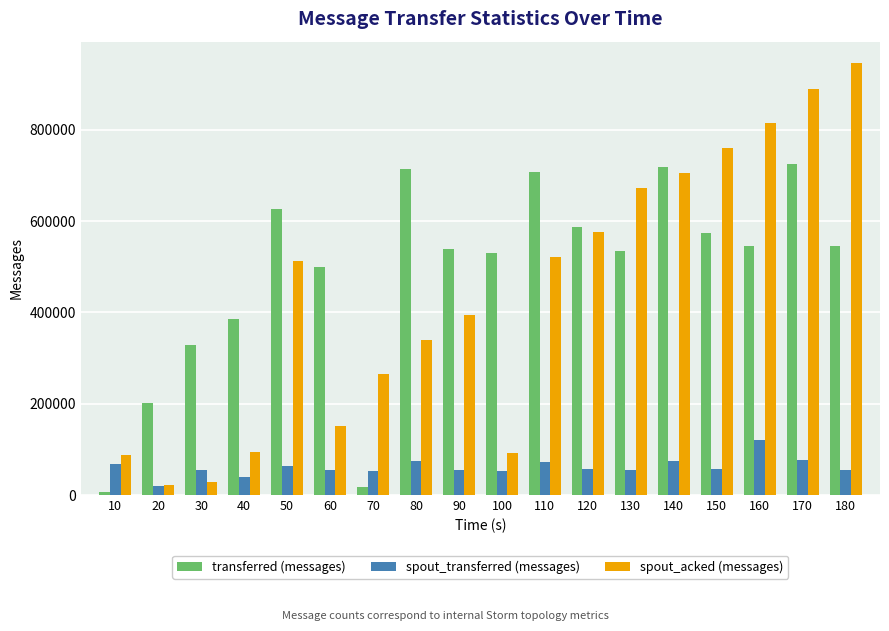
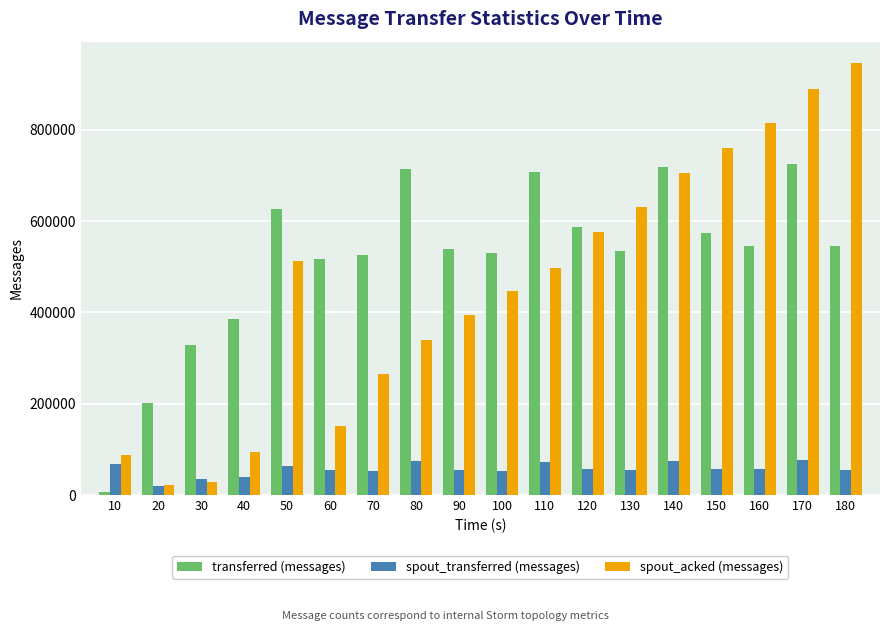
  {
    "transferred (messages)": {
      "10": 10000,
      "20": 200000,
      "30": 330000,
      "40": 380000,
      "50": 630000,
-     "60": 500000,
-     "70": 20000,
+     "60": 520000,
+     "70": 530000,
      "80": 710000,
      "90": 540000,
      "100": 530000,
      "110": 710000,
      "120": 590000,
      "130": 530000,
      "140": 720000,
      "150": 570000,
      "160": 550000,
      "170": 730000,
      "180": 550000
    },
    "spout_transferred (messages)": {
      "10": 70000,
      "20": 20000,
-     "30": 50000,
+     "30": 30000,
      "40": 40000,
      "50": 60000,
      "60": 60000,
      "70": 50000,
      "80": 70000,
      "90": 50000,
      "100": 50000,
      "110": 70000,
      "120": 60000,
      "130": 50000,
      "140": 70000,
      "150": 60000,
-     "160": 120000,
+     "160": 60000,
      "170": 80000,
      "180": 60000
    },
    "spout_acked (messages)": {
      "10": 90000,
      "20": 20000,
      "30": 30000,
      "40": 90000,
      "50": 510000,
      "60": 150000,
      "70": 270000,
      "80": 340000,
      "90": 390000,
-     "100": 90000,
-     "110": 520000,
+     "100": 450000,
+     "110": 500000,
      "120": 580000,
-     "130": 670000,
+     "130": 630000,
      "140": 700000,
      "150": 760000,
      "160": 820000,
      "170": 890000,
      "180": 950000
    }
  }
